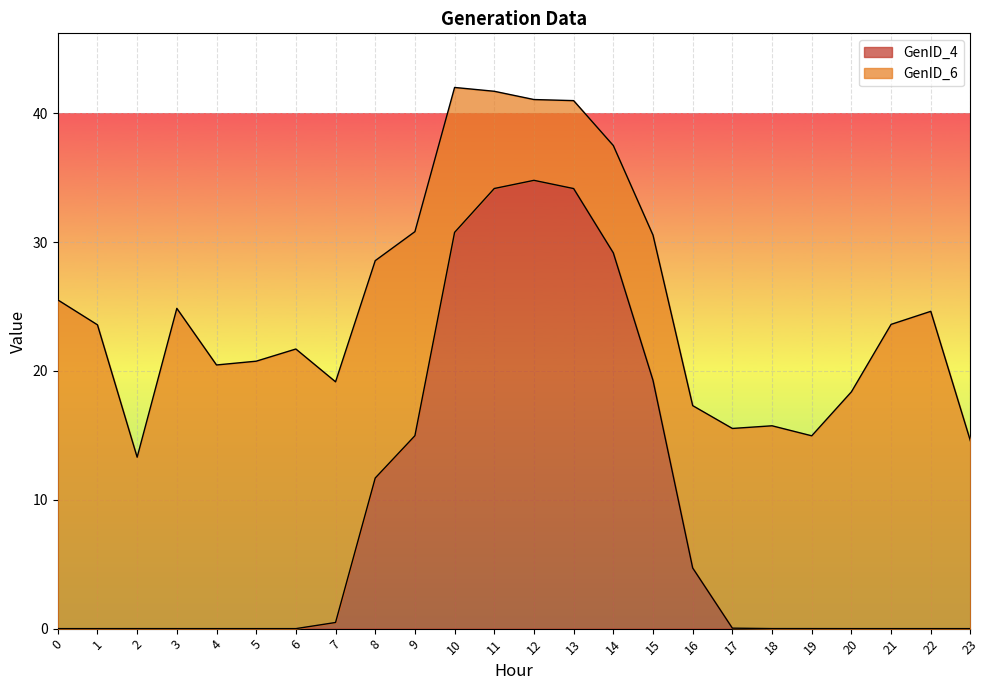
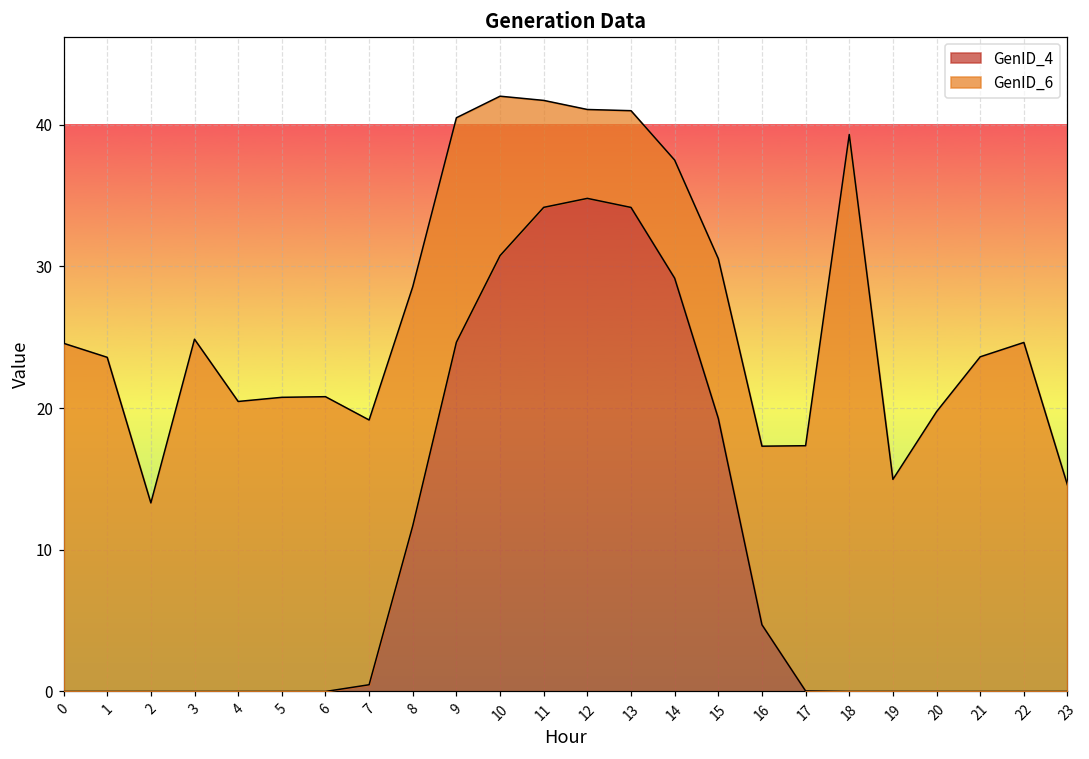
  {
    "GenID_4": {
      "0": 0.0,
      "1": 0.0,
      "2": 0.0,
      "3": 0.0,
      "4": 0.0,
      "5": 0.0,
      "6": 0.0,
      "7": 0.5,
      "8": 11.7,
-     "9": 15.0,
+     "9": 24.6,
      "10": 30.8,
      "11": 34.2,
      "12": 34.8,
      "13": 34.2,
      "14": 29.2,
      "15": 19.3,
      "16": 4.7,
      "17": 0.0,
      "18": 0.0,
      "19": 0.0,
      "20": 0.0,
      "21": 0.0,
      "22": 0.0,
      "23": 0.0
    },
    "GenID_6": {
-     "0": 25.5,
+     "0": 24.6,
      "1": 23.6,
      "2": 13.3,
      "3": 24.9,
      "4": 20.5,
      "5": 20.8,
-     "6": 21.7,
+     "6": 20.8,
      "7": 18.7,
      "8": 16.9,
      "9": 15.8,
      "10": 11.2,
      "11": 7.5,
      "12": 6.3,
      "13": 6.8,
      "14": 8.3,
      "15": 11.3,
      "16": 12.6,
-     "17": 15.5,
-     "18": 15.7,
+     "17": 17.3,
+     "18": 39.3,
      "19": 15.0,
-     "20": 18.4,
+     "20": 19.7,
      "21": 23.6,
      "22": 24.6,
      "23": 14.6
    }
  }
